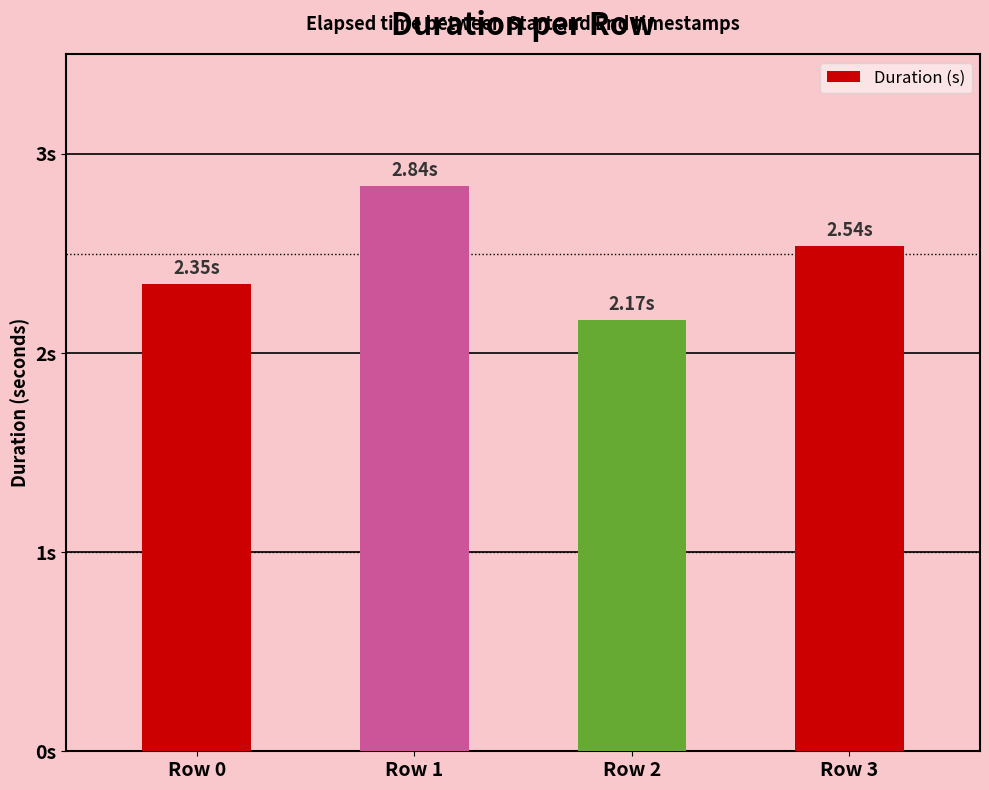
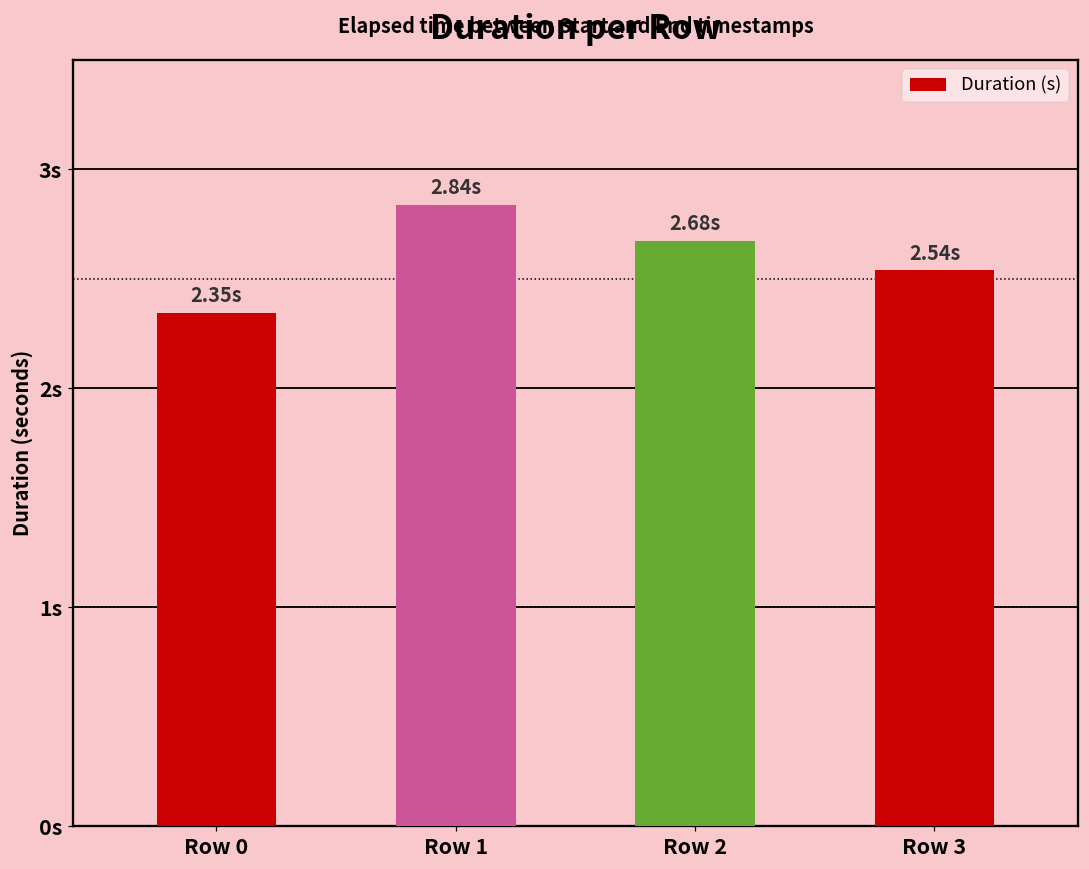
  {
    "Row 0": "2.35s",
    "Row 1": "2.84s",
-   "Row 2": "2.17s",
+   "Row 2": "2.68s",
    "Row 3": "2.54s"
  }
